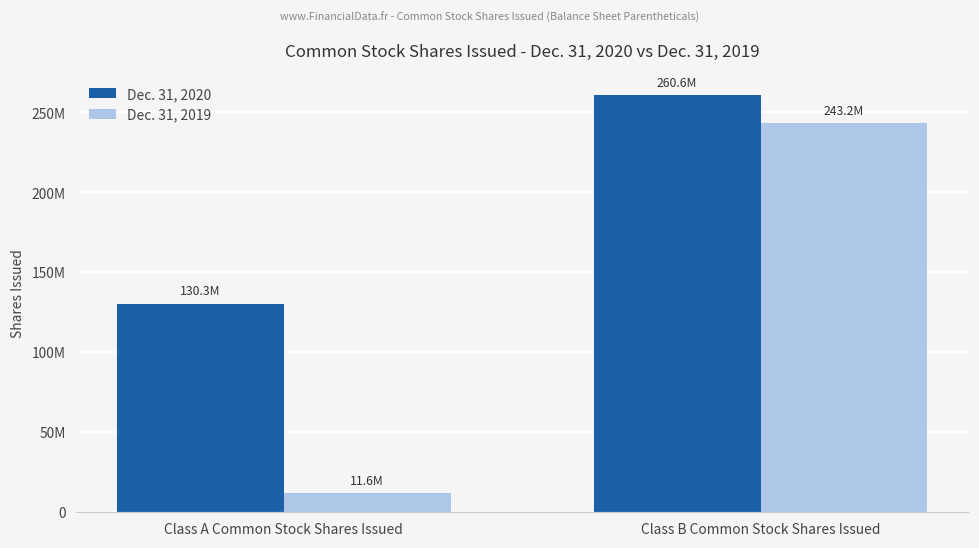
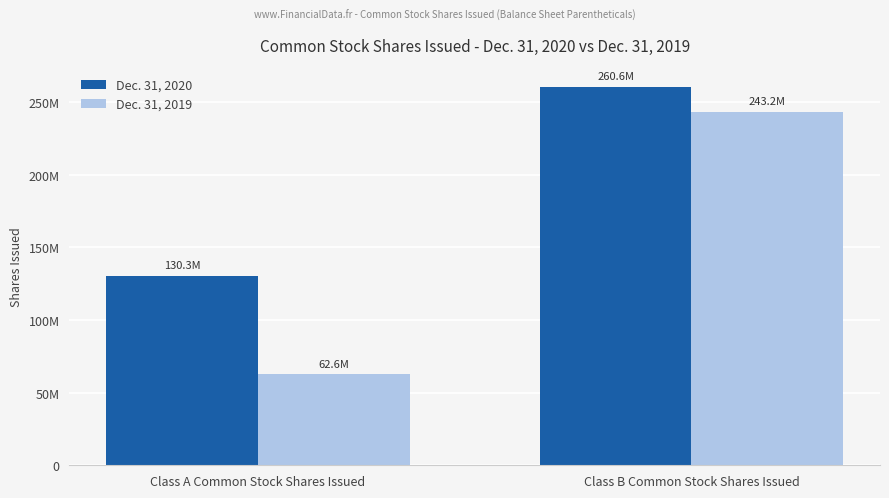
  {
    "Dec. 31, 2020": {
      "Class A Common Stock Shares Issued": "130.3M",
      "Class B Common Stock Shares Issued": "260.6M"
    },
    "Dec. 31, 2019": {
-     "Class A Common Stock Shares Issued": "11.6M",
+     "Class A Common Stock Shares Issued": "62.6M",
      "Class B Common Stock Shares Issued": "243.2M"
    }
  }
